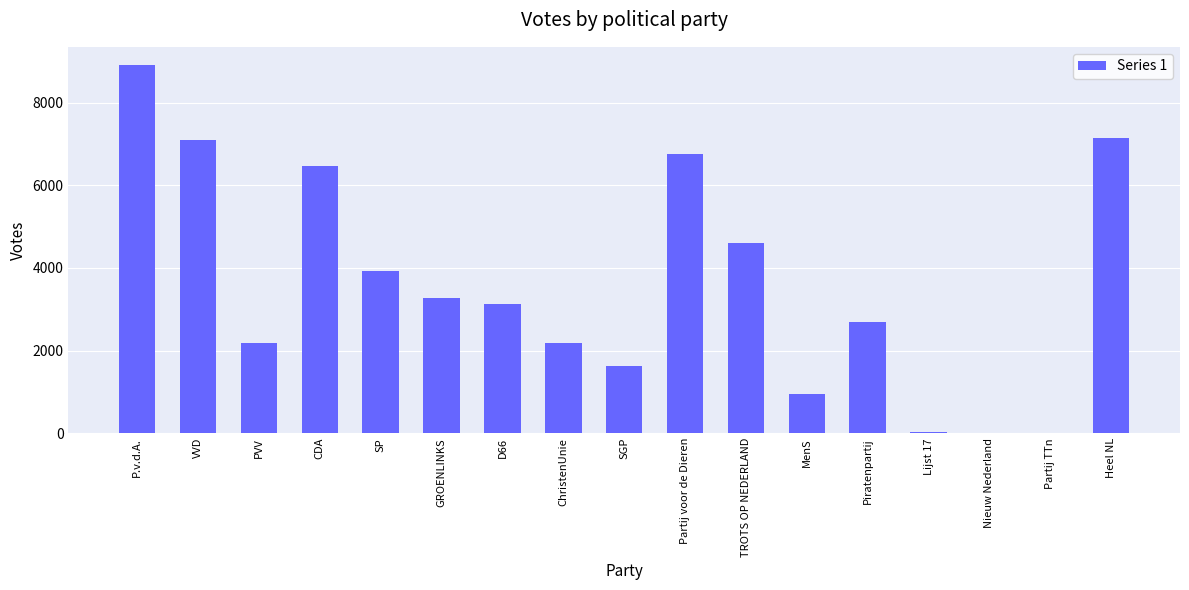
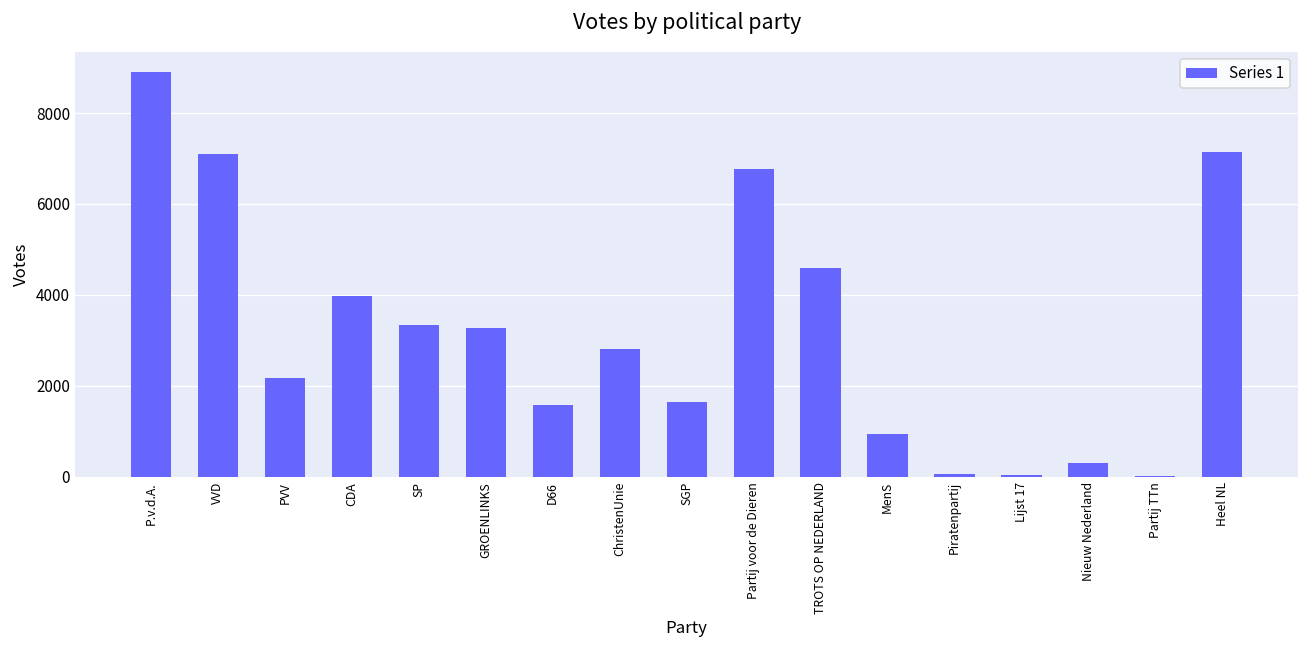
  {
    "P.v.d.A.": 8900,
    "VVD": 7100,
    "PVV": 2200,
-   "CDA": 6500,
-   "SP": 3900,
+   "CDA": 4000,
+   "SP": 3300,
    "GROENLINKS": 3300,
-   "D66": 3100,
-   "ChristenUnie": 2200,
+   "D66": 1600,
+   "ChristenUnie": 2800,
    "SGP": 1600,
    "Partij voor de Dieren": 6800,
    "TROTS OP NEDERLAND": 4600,
    "MenS": 900,
-   "Piratenpartij": 2700,
-   "Nieuw Nederland": 0,
+   "Piratenpartij": 100,
+   "Nieuw Nederland": 300,
    "Heel NL": 7100
  }
